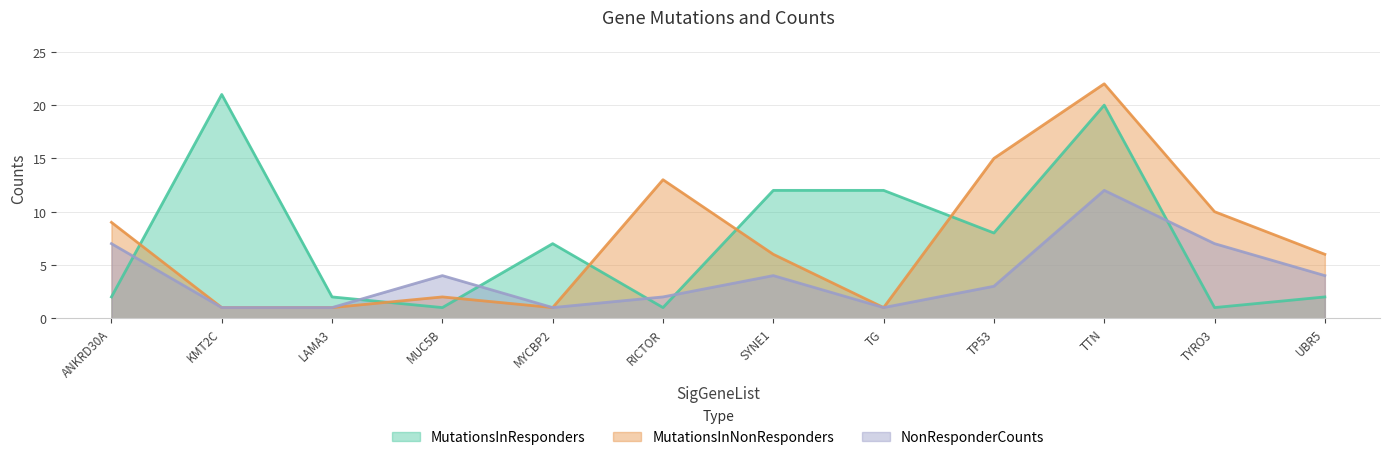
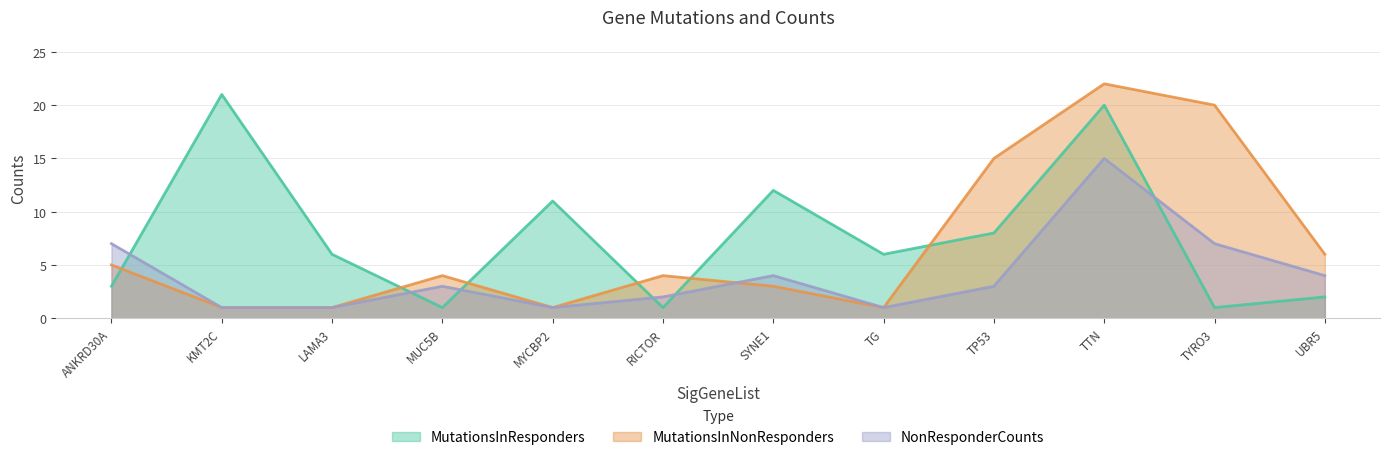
  {
    "MutationsInResponders": {
-     "ANKRD30A": 2,
+     "ANKRD30A": 3,
      "KMT2C": 21,
-     "LAMA3": 2,
+     "LAMA3": 6,
      "MUC5B": 1,
-     "MYCBP2": 7,
+     "MYCBP2": 11,
      "RICTOR": 1,
      "SYNE1": 12,
-     "TG": 12,
+     "TG": 6,
      "TP53": 8,
      "TTN": 20,
      "TYRO3": 1,
      "UBR5": 2
    },
    "MutationsInNonResponders": {
-     "ANKRD30A": 9,
-     "MUC5B": 2,
-     "RICTOR": 13,
-     "SYNE1": 6,
+     "ANKRD30A": 5,
+     "MUC5B": 4,
+     "RICTOR": 4,
+     "SYNE1": 3,
      "TP53": 15,
      "TTN": 22,
-     "TYRO3": 10,
+     "TYRO3": 20,
      "UBR5": 6
    },
    "NonResponderCounts": {
      "ANKRD30A": 7,
-     "MUC5B": 4,
+     "MUC5B": 3,
      "RICTOR": 2,
      "SYNE1": 4,
      "TP53": 3,
-     "TTN": 12,
+     "TTN": 15,
      "TYRO3": 7,
      "UBR5": 4
    }
  }
